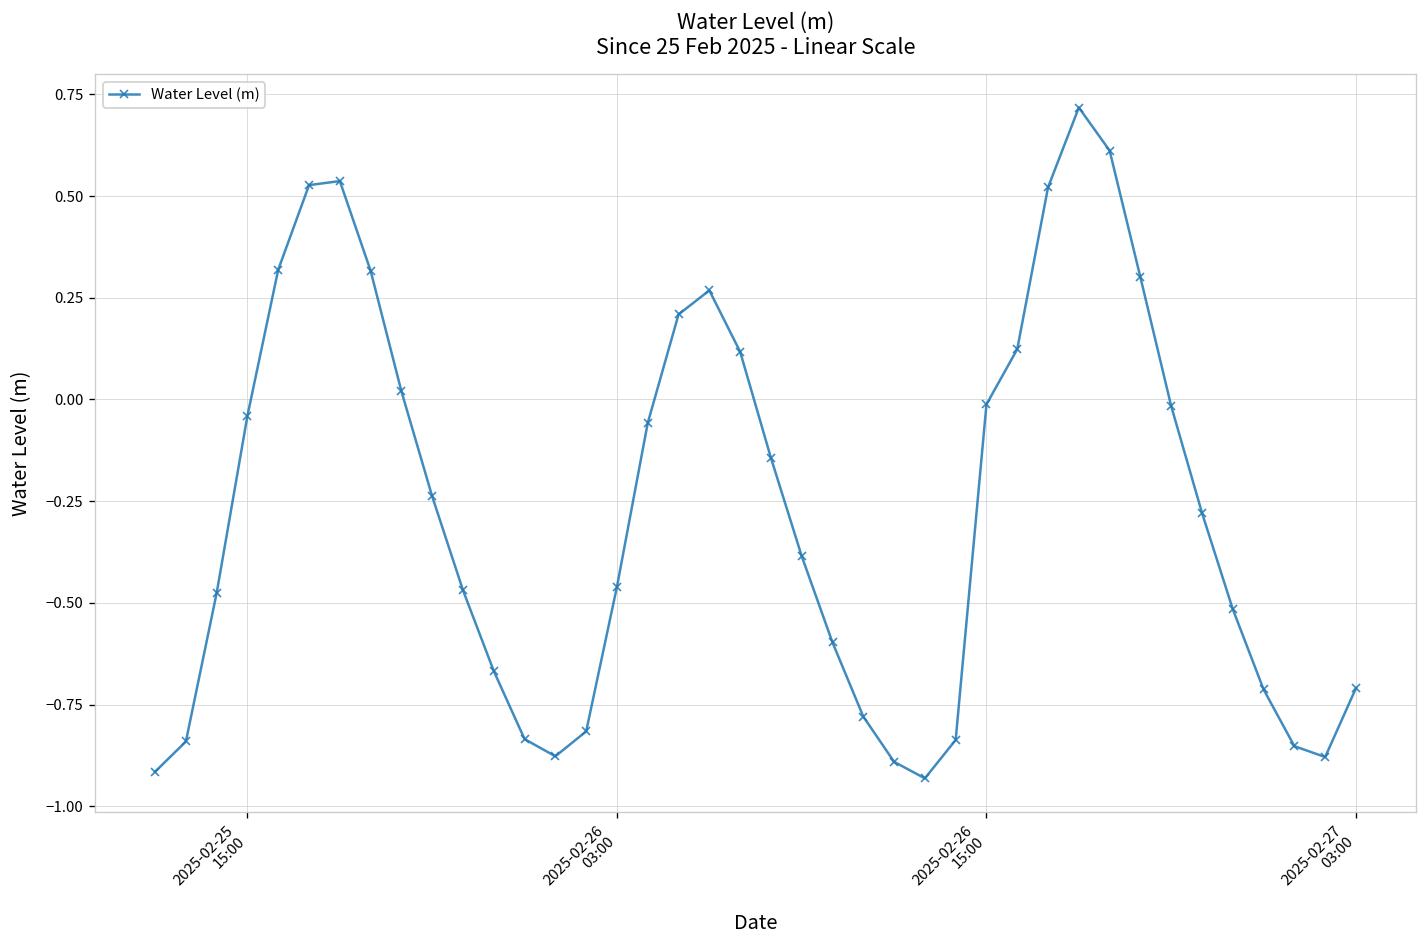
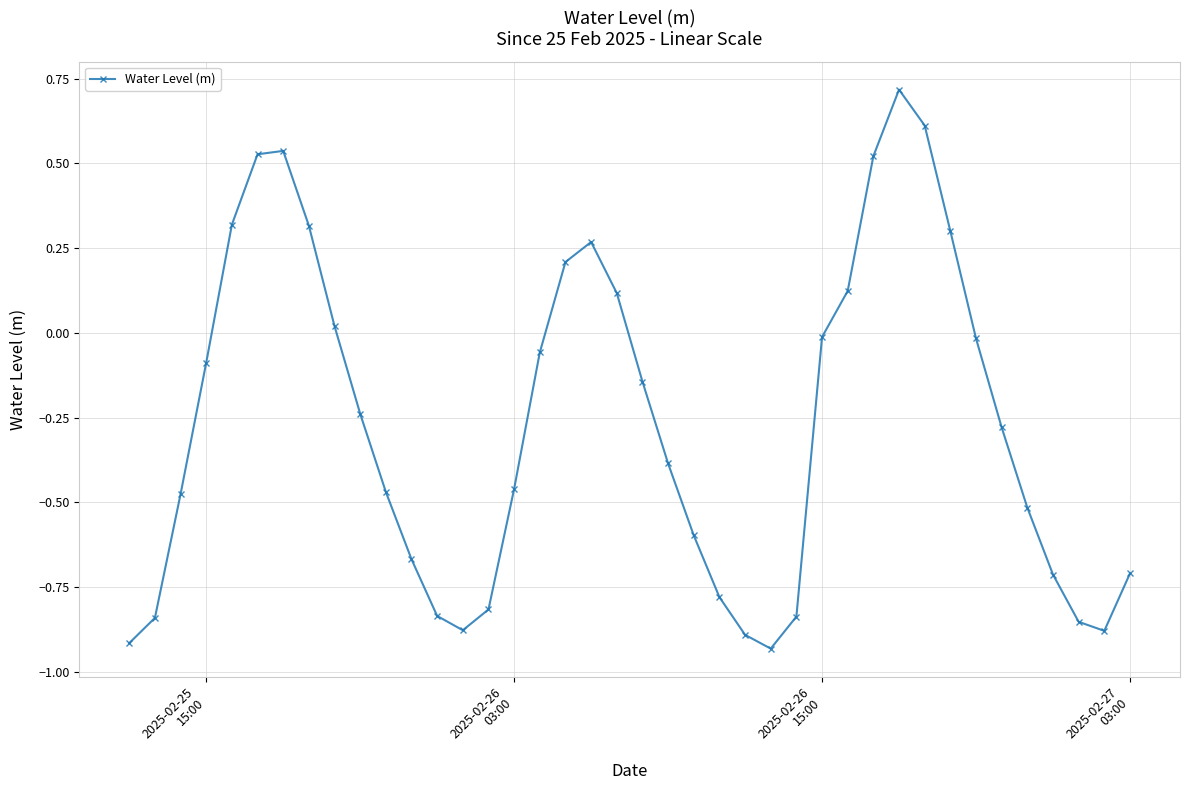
  {
-   "2025-02-25 15:00": -0.04,
+   "2025-02-25 15:00": -0.09,
    "2025-02-26 03:00": -0.46,
    "2025-02-26 15:00": -0.01,
    "2025-02-27 03:00": -0.71
  }
